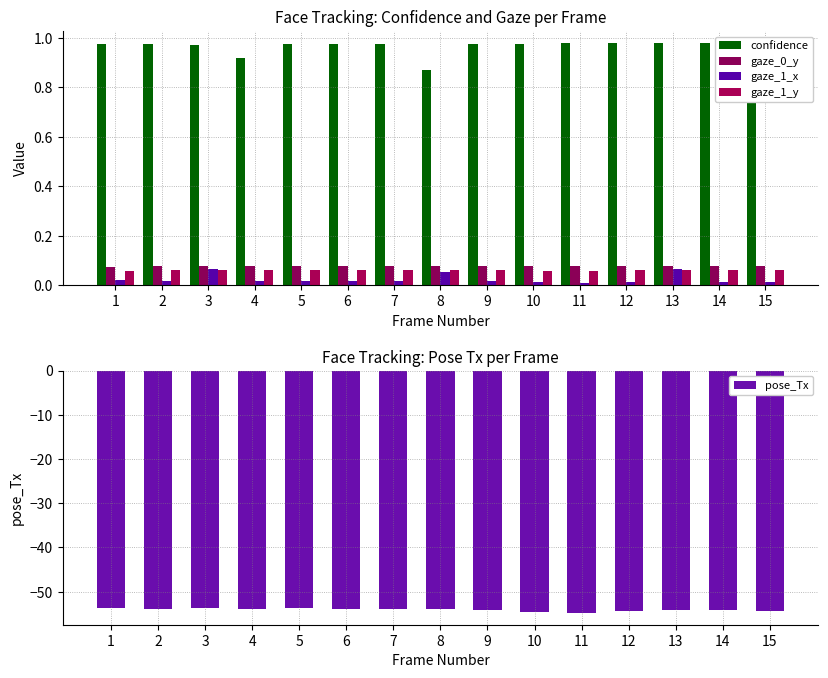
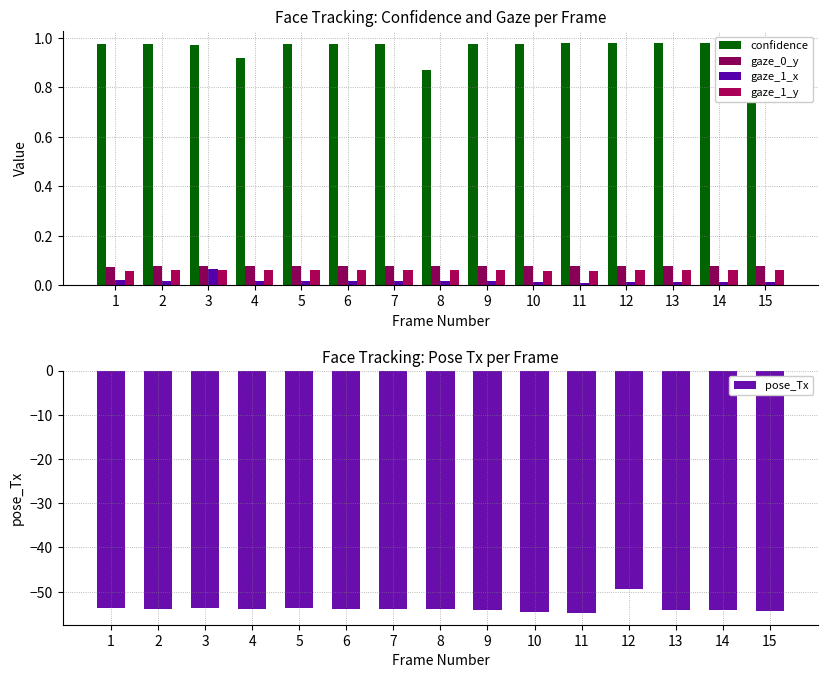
  {
    "Face Tracking: Confidence and Gaze per Frame": {
      "confidence": {
        "1": 0.97,
        "2": 0.97,
        "3": 0.97,
        "4": 0.92,
        "5": 0.97,
        "6": 0.97,
        "7": 0.97,
        "8": 0.87,
        "9": 0.98,
        "10": 0.98,
        "11": 0.98,
        "12": 0.98,
        "13": 0.98,
        "14": 0.98
      },
      "gaze_1_x": {
        "1": 0.02,
        "2": 0.02,
        "3": 0.06,
        "4": 0.02,
        "5": 0.02,
        "6": 0.02,
        "7": 0.02,
-       "8": 0.05,
+       "8": 0.02,
        "9": 0.02,
        "10": 0.01,
        "11": 0.01,
        "12": 0.01,
-       "13": 0.07,
+       "13": 0.01,
        "14": 0.01,
        "15": 0.01
      }
    },
    "Face Tracking: Pose Tx per Frame": {
      "1": -54,
      "2": -54,
      "3": -54,
      "4": -54,
      "5": -54,
      "6": -54,
      "7": -54,
      "8": -54,
      "9": -54,
      "10": -55,
      "11": -55,
-     "12": -54,
+     "12": -49,
      "13": -54,
      "14": -54,
      "15": -54
    }
  }
